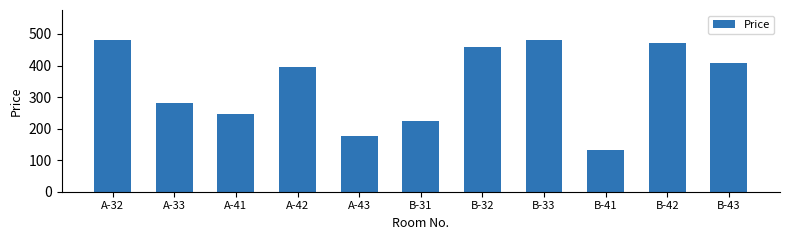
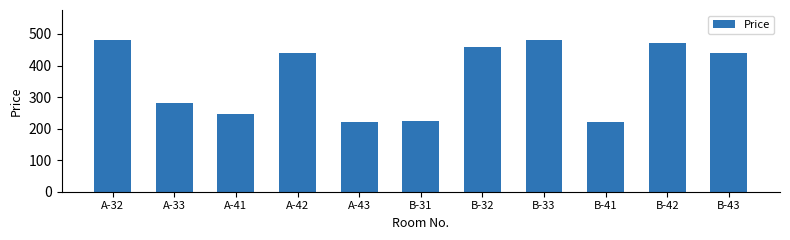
  {
    "A-32": 480,
    "A-33": 280,
    "A-41": 250,
-   "A-42": 390,
-   "A-43": 180,
+   "A-42": 440,
+   "A-43": 220,
    "B-31": 220,
    "B-32": 460,
    "B-33": 480,
-   "B-41": 130,
+   "B-41": 220,
    "B-42": 470,
-   "B-43": 410
+   "B-43": 440
  }
